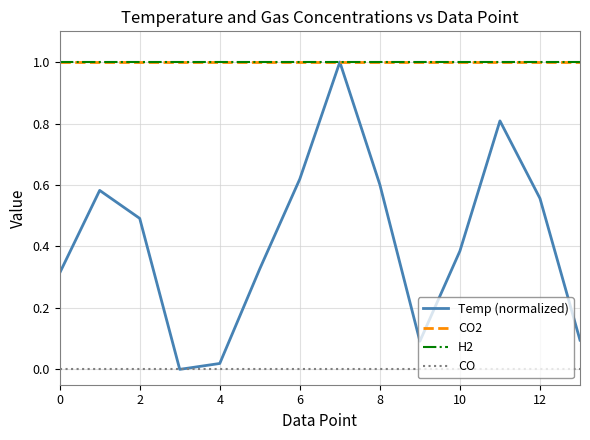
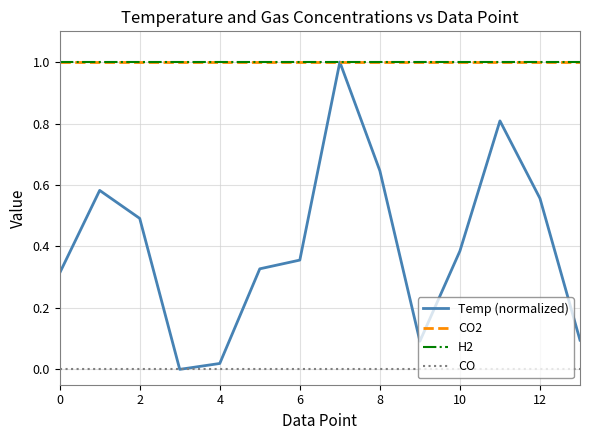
  {
    "Temp (normalized)": {
      "0": 0.31,
      "2": 0.49,
      "4": 0.02,
-     "6": 0.62,
-     "8": 0.60,
+     "6": 0.36,
+     "8": 0.65,
      "10": 0.39,
      "12": 0.56
    },
    "H2": {
      "0": 1.00,
      "2": 1.00,
      "4": 1.00,
      "6": 1.00,
      "8": 1.00,
      "10": 1.00,
      "12": 1.00
    },
    "CO": {
      "0": 0.00,
      "2": 0.00,
      "4": 0.00,
      "6": 0.00,
      "8": 0.00
    }
  }
